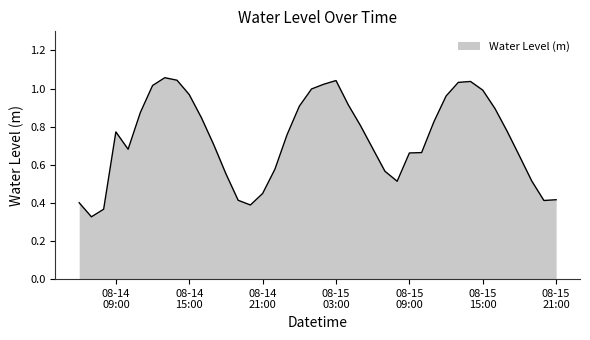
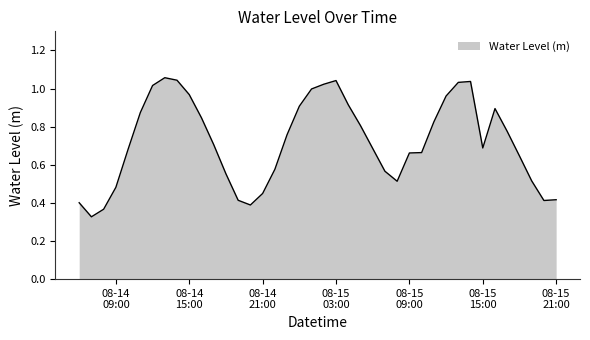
  {
-   "08-14 09:00": 0.77,
+   "08-14 09:00": 0.48,
    "08-14 15:00": 0.97,
    "08-14 21:00": 0.45,
    "08-15 03:00": 1.04,
    "08-15 09:00": 0.66,
-   "08-15 15:00": 0.99,
+   "08-15 15:00": 0.69,
    "08-15 21:00": 0.42
  }
